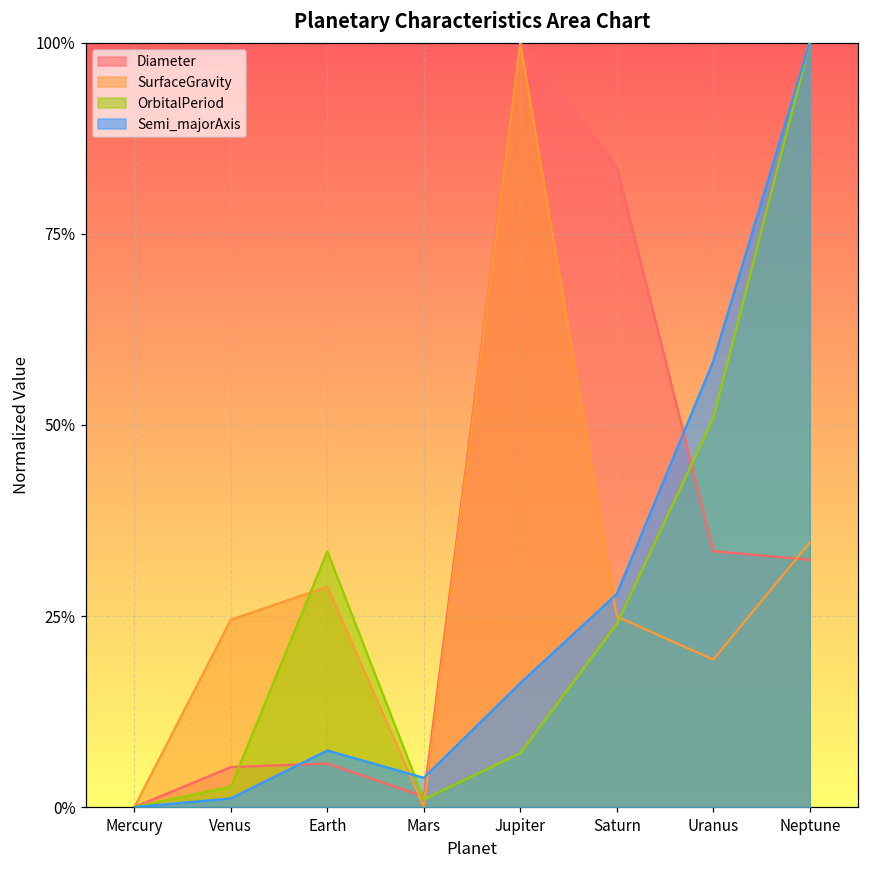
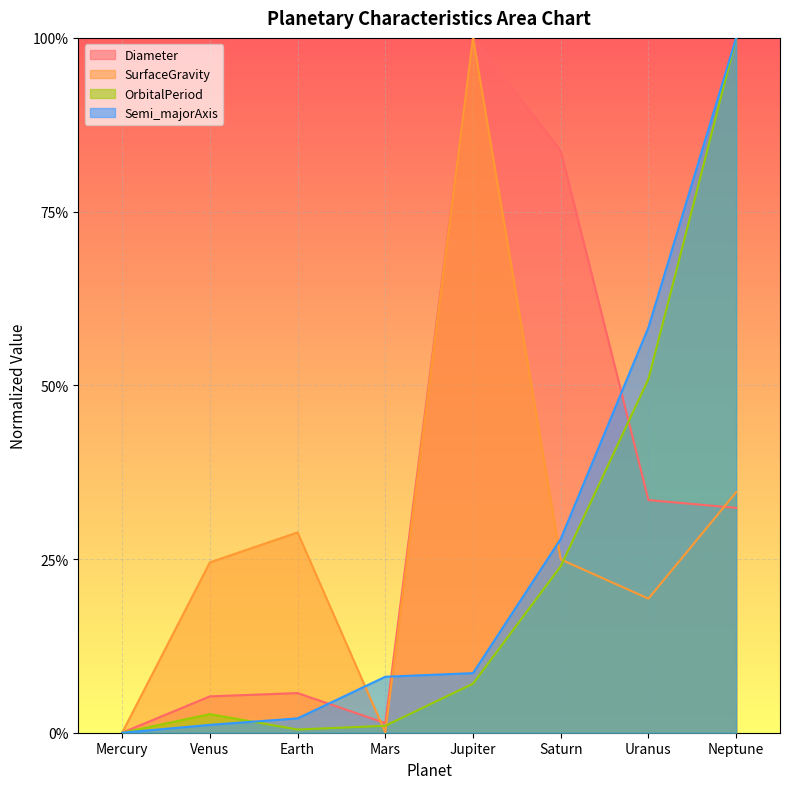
  {
    "OrbitalPeriod": {
      "Venus": "3%",
-     "Earth": "33%",
+     "Earth": "0%",
      "Mars": "1%",
      "Jupiter": "7%",
      "Saturn": "24%",
      "Uranus": "51%"
    },
    "Semi_majorAxis": {
      "Venus": "1%",
-     "Earth": "7%",
-     "Mars": "4%",
-     "Jupiter": "16%",
+     "Earth": "2%",
+     "Mars": "8%",
+     "Jupiter": "9%",
      "Saturn": "28%",
      "Uranus": "58%"
    }
  }
